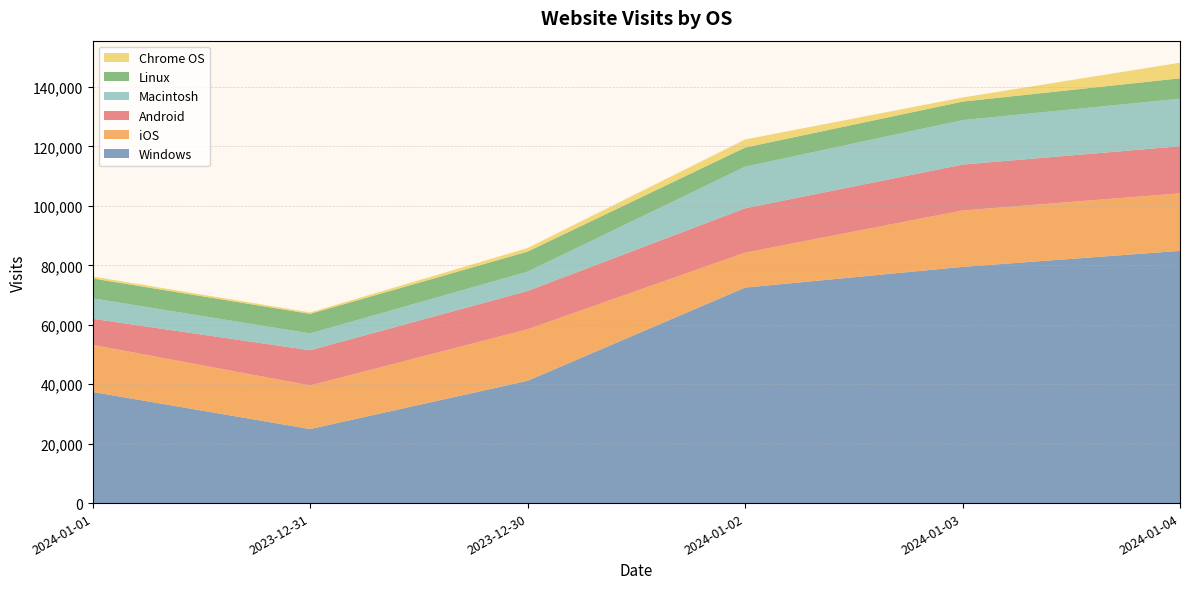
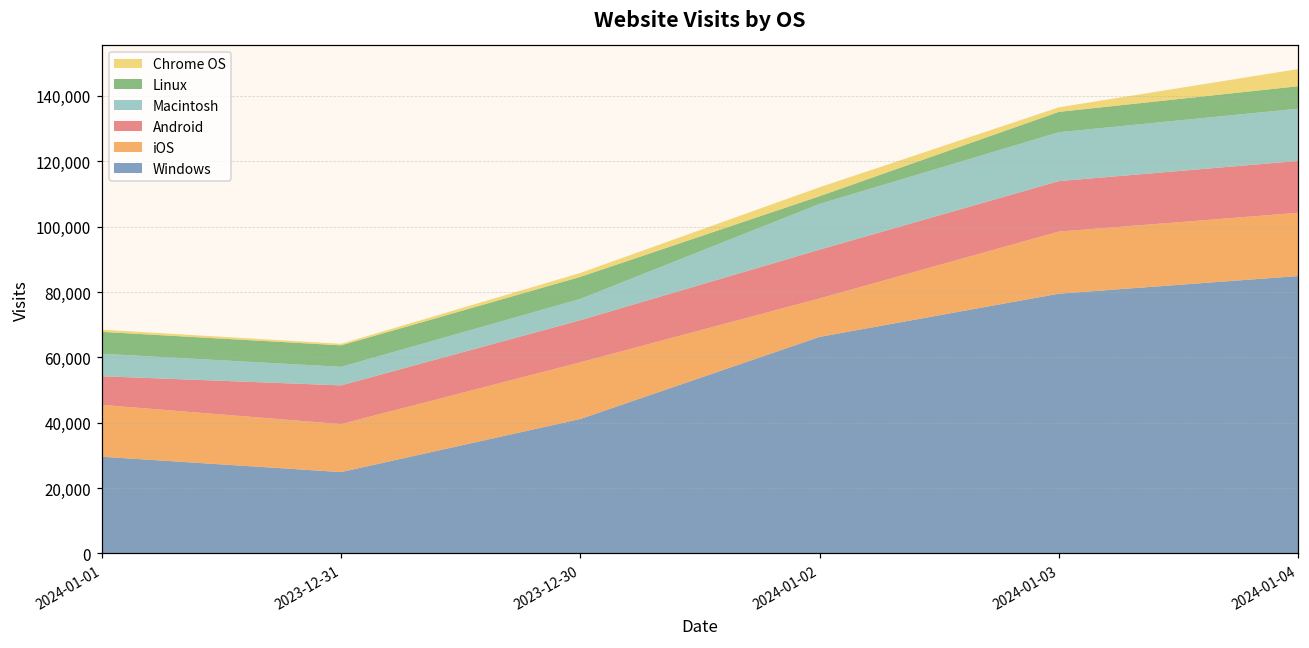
  {
    "Windows": {
-     "2024-01-01": "37,000",
+     "2024-01-01": "30,000",
      "2023-12-31": "25,000",
      "2023-12-30": "41,000",
-     "2024-01-02": "73,000",
+     "2024-01-02": "66,000",
      "2024-01-03": "79,000",
      "2024-01-04": "85,000"
    },
    "iOS": {
      "2024-01-01": "16,000",
      "2023-12-31": "15,000",
      "2023-12-30": "17,000",
      "2024-01-02": "12,000",
      "2024-01-03": "19,000",
      "2024-01-04": "19,000"
    },
    "Android": {
      "2024-01-01": "9,000",
      "2023-12-31": "12,000",
      "2023-12-30": "13,000",
      "2024-01-02": "15,000",
      "2024-01-03": "15,000",
      "2024-01-04": "16,000"
    },
    "Macintosh": {
      "2024-01-01": "7,000",
      "2023-12-31": "6,000",
      "2023-12-30": "7,000",
      "2024-01-02": "14,000",
      "2024-01-03": "15,000",
      "2024-01-04": "16,000"
    },
    "Linux": {
      "2023-12-30": "7,000",
-     "2024-01-02": "6,000",
+     "2024-01-02": "2,000",
      "2024-01-03": "6,000",
      "2024-01-04": "7,000"
    },
    "Chrome OS": {
      "2023-12-30": "1,000",
      "2024-01-02": "3,000",
      "2024-01-03": "1,000",
      "2024-01-04": "5,000"
    }
  }
